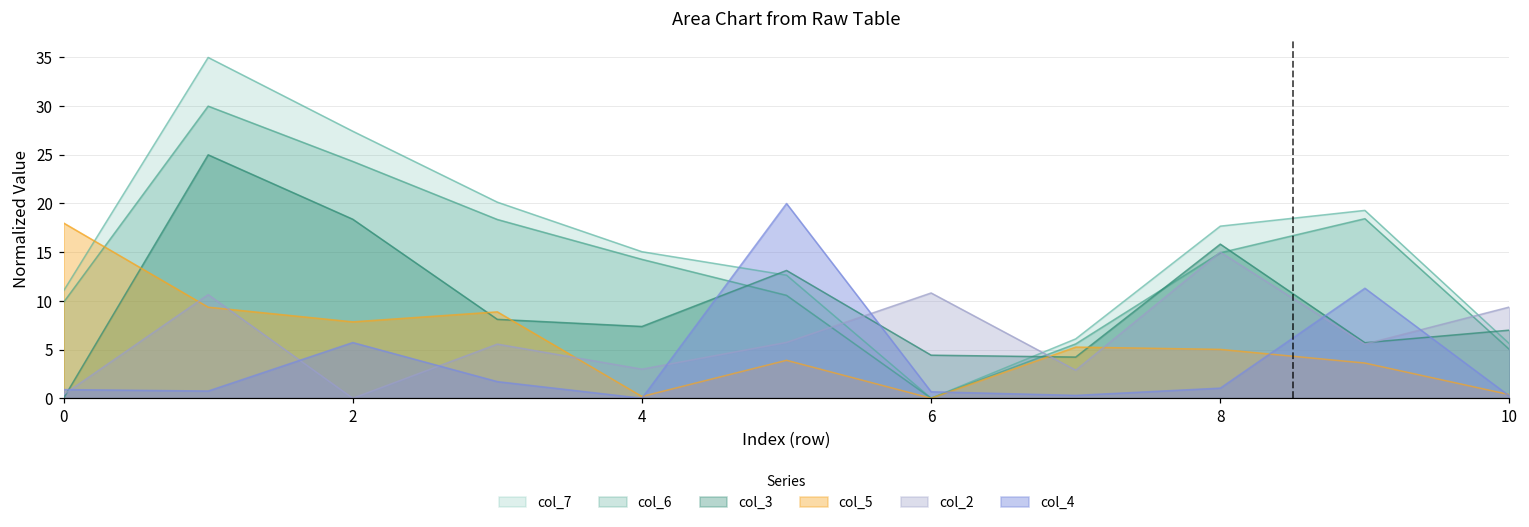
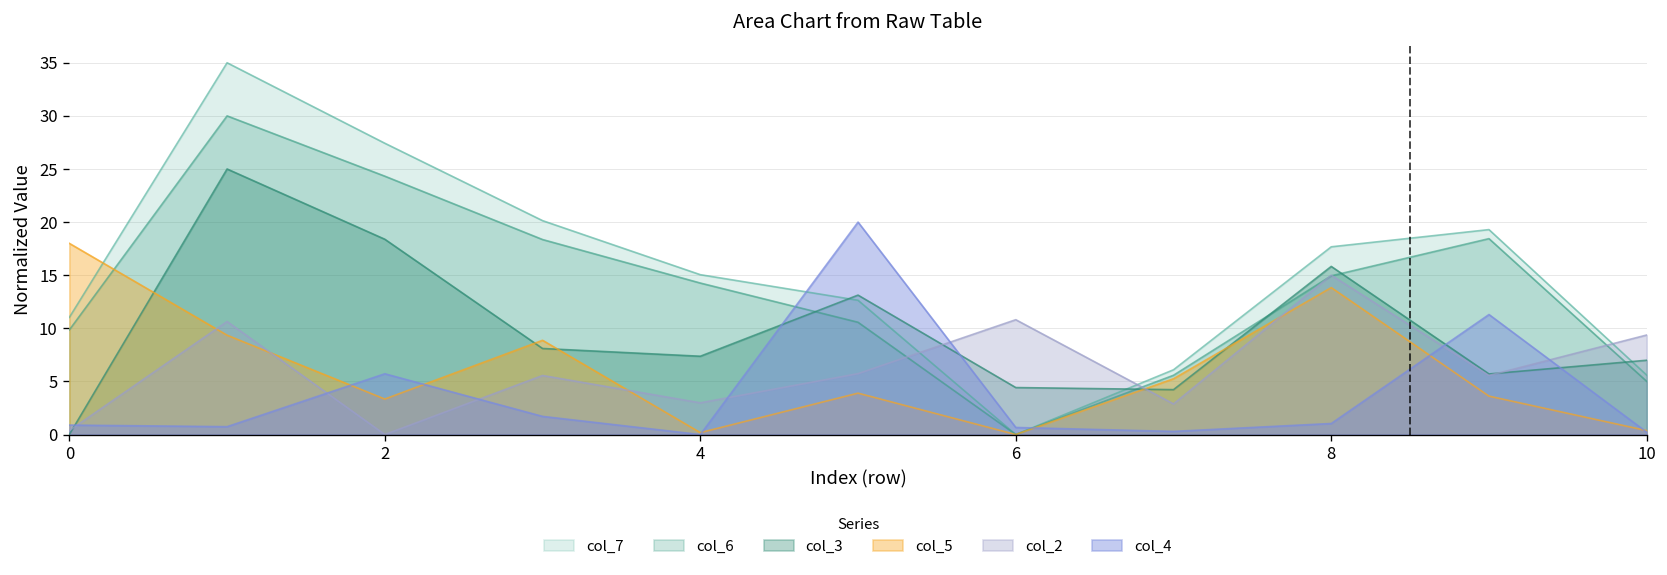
  {
    "col_5": {
      "0": 18,
-     "2": 8,
-     "8": 5
+     "2": 3,
+     "8": 14
    }
  }
